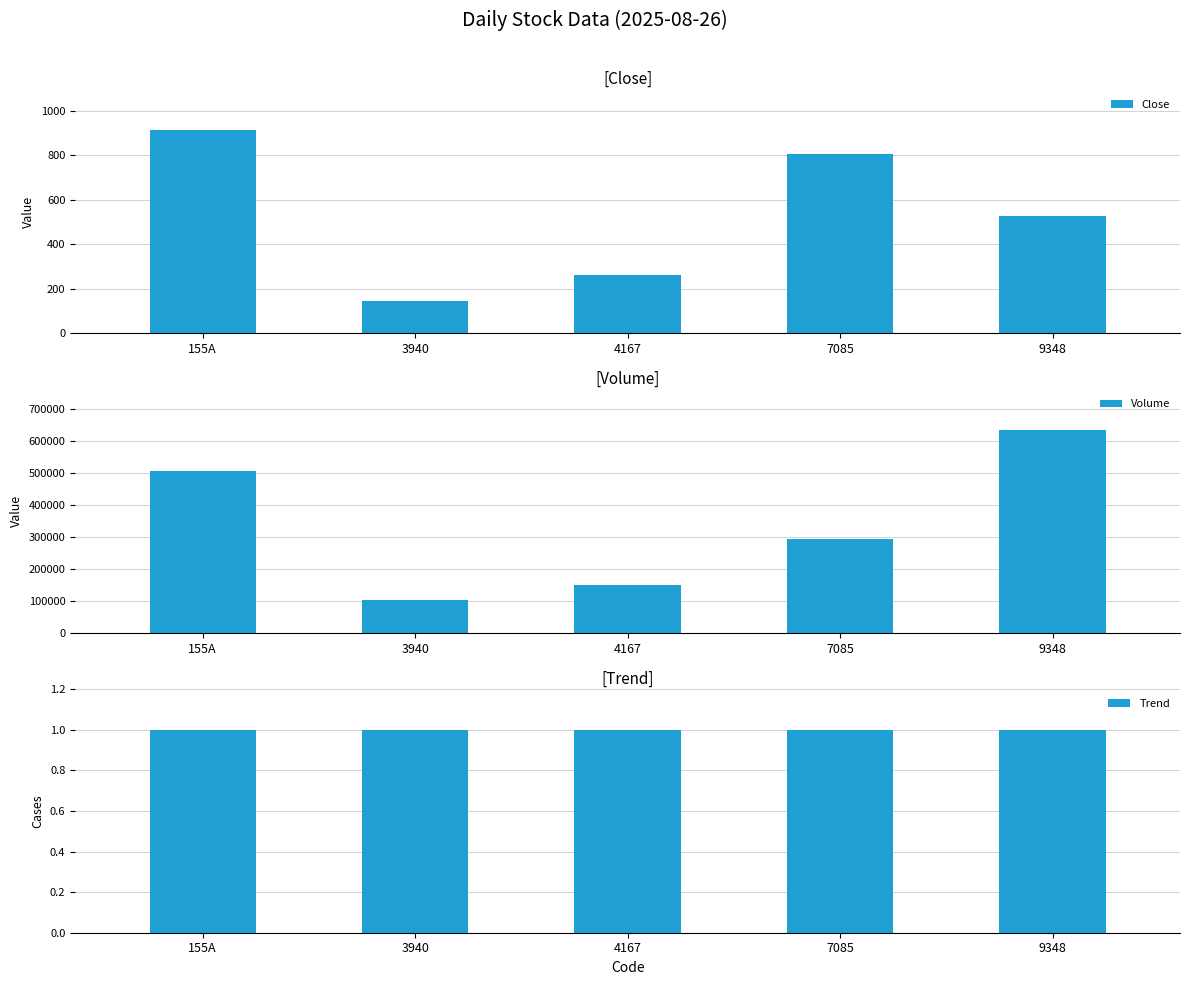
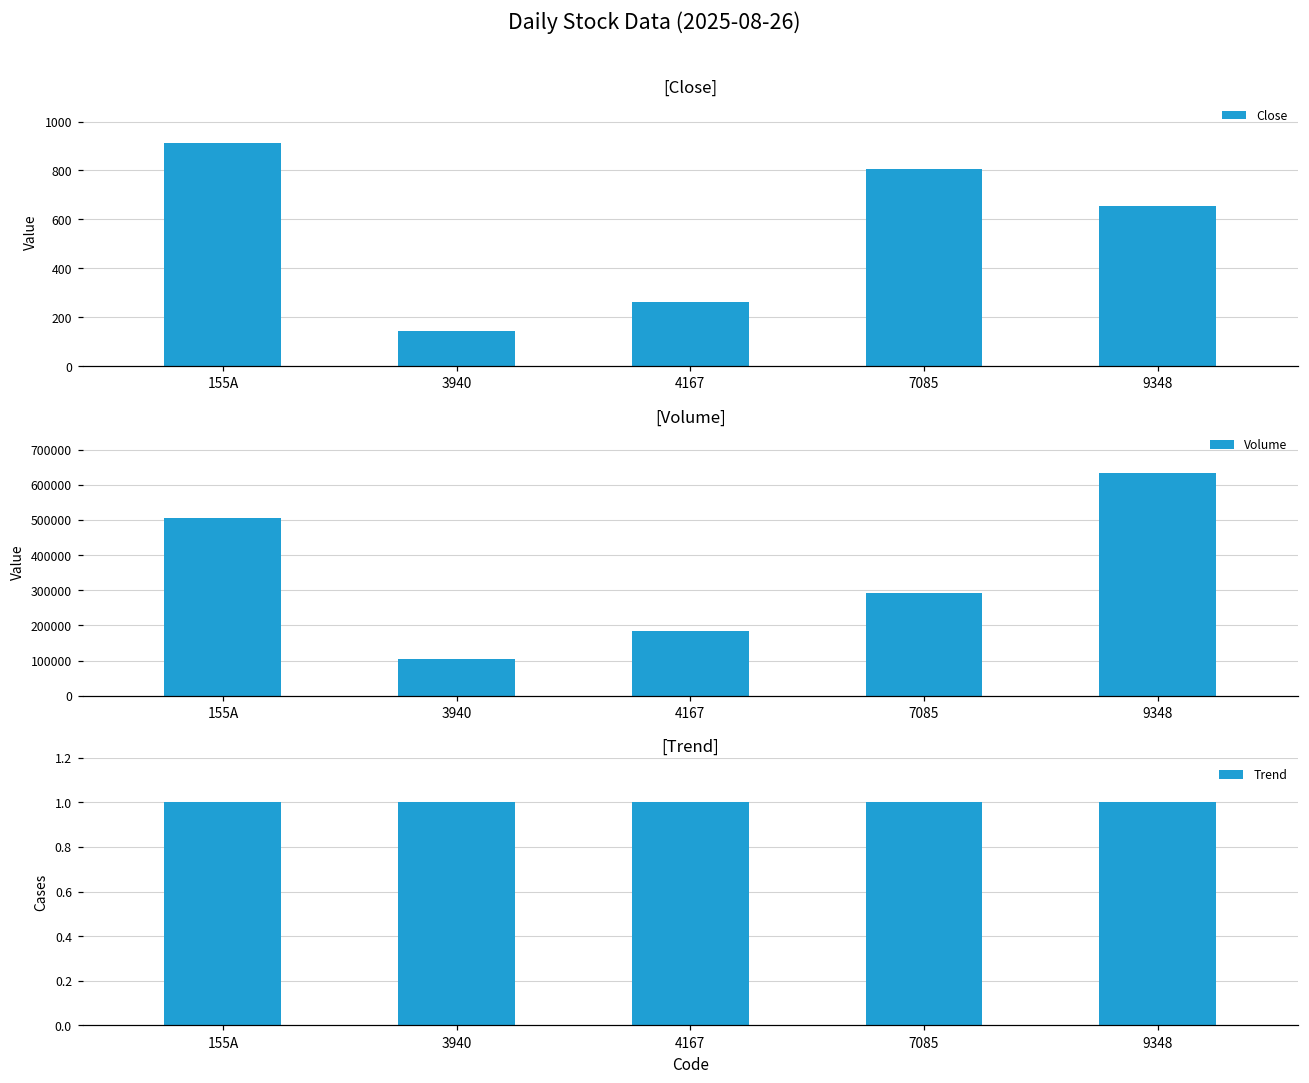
  {
    "[Close]": {
      "155A": 910,
      "3940": 150,
      "4167": 260,
      "7085": 810,
-     "9348": 530
+     "9348": 650
    },
    "[Volume]": {
      "155A": 510000,
      "3940": 100000,
-     "4167": 150000,
+     "4167": 180000,
      "7085": 290000,
      "9348": 630000
    },
    "[Trend]": {
      "155A": 1.00,
      "3940": 1.00,
      "4167": 1.00,
      "7085": 1.00,
      "9348": 1.00
    }
  }
